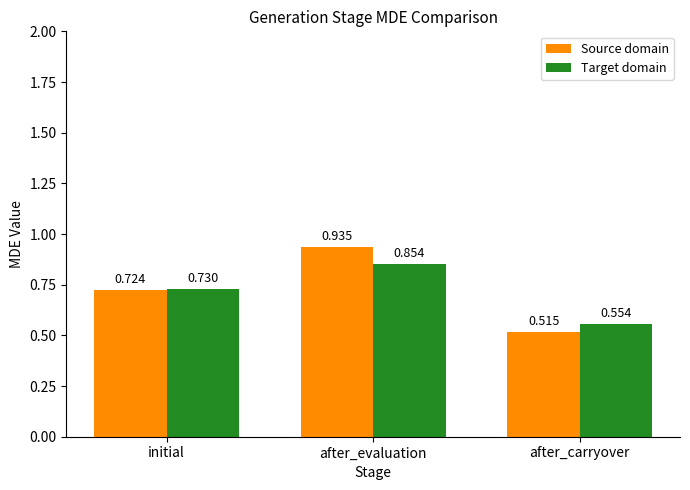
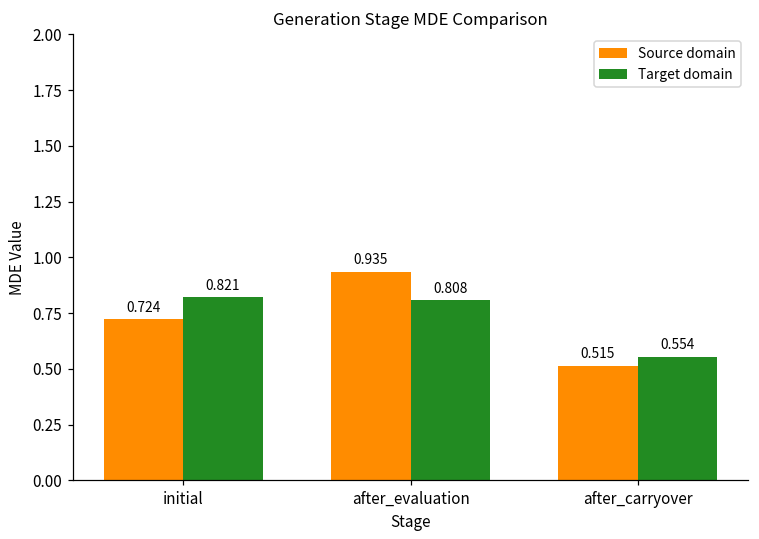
  {
    "Source domain": {
      "initial": 0.724,
      "after_evaluation": 0.935,
      "after_carryover": 0.515
    },
    "Target domain": {
-     "initial": 0.730,
-     "after_evaluation": 0.854,
+     "initial": 0.821,
+     "after_evaluation": 0.808,
      "after_carryover": 0.554
    }
  }
